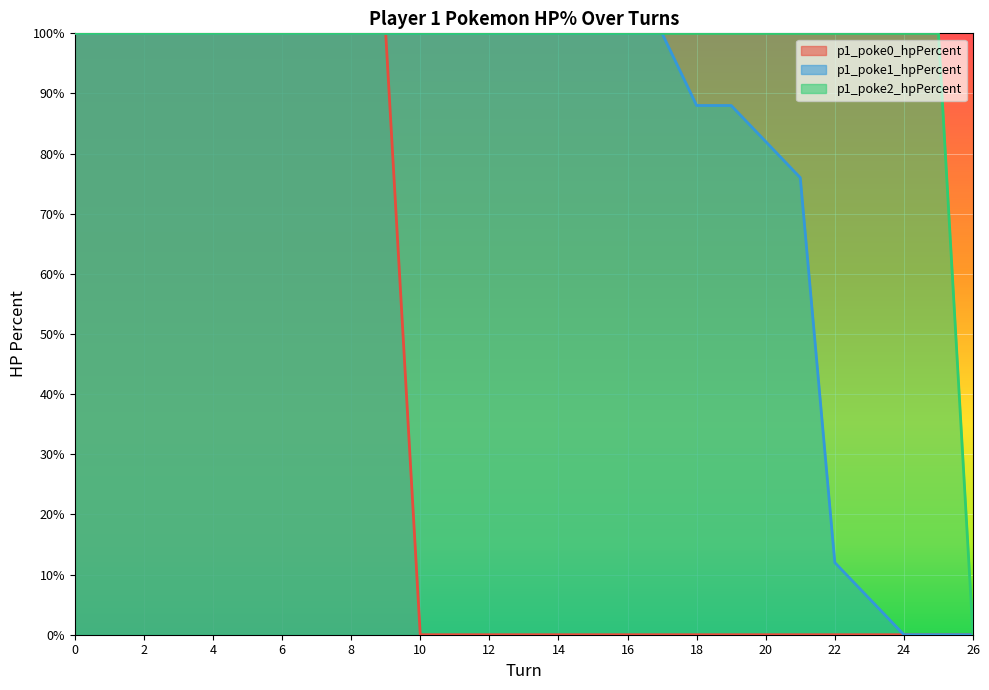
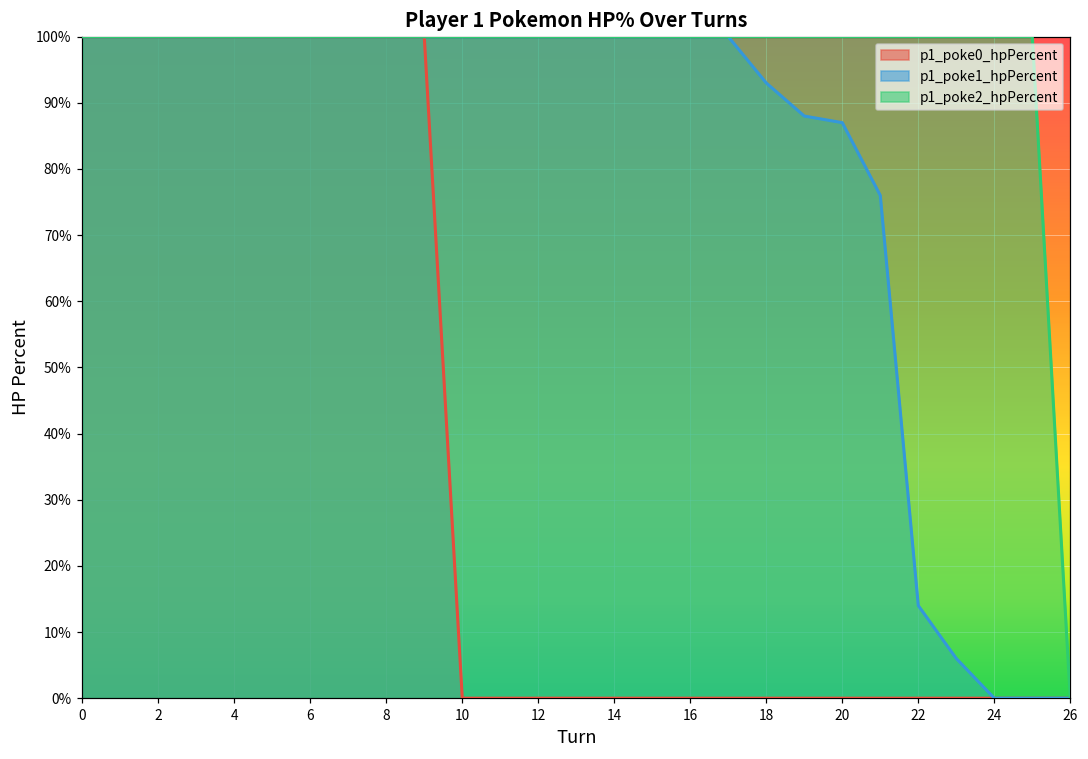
  {
    "p1_poke0_hpPercent": {
      "10": "0%",
      "12": "0%",
      "14": "0%",
      "16": "0%",
      "18": "0%",
      "20": "0%",
      "22": "0%"
    },
    "p1_poke1_hpPercent": {
-     "18": "88%",
-     "20": "82%",
-     "22": "12%"
+     "18": "93%",
+     "20": "87%",
+     "22": "14%"
    },
    "p1_poke2_hpPercent": {
      "18": "100%",
      "20": "100%",
      "22": "100%",
      "24": "100%"
    }
  }
